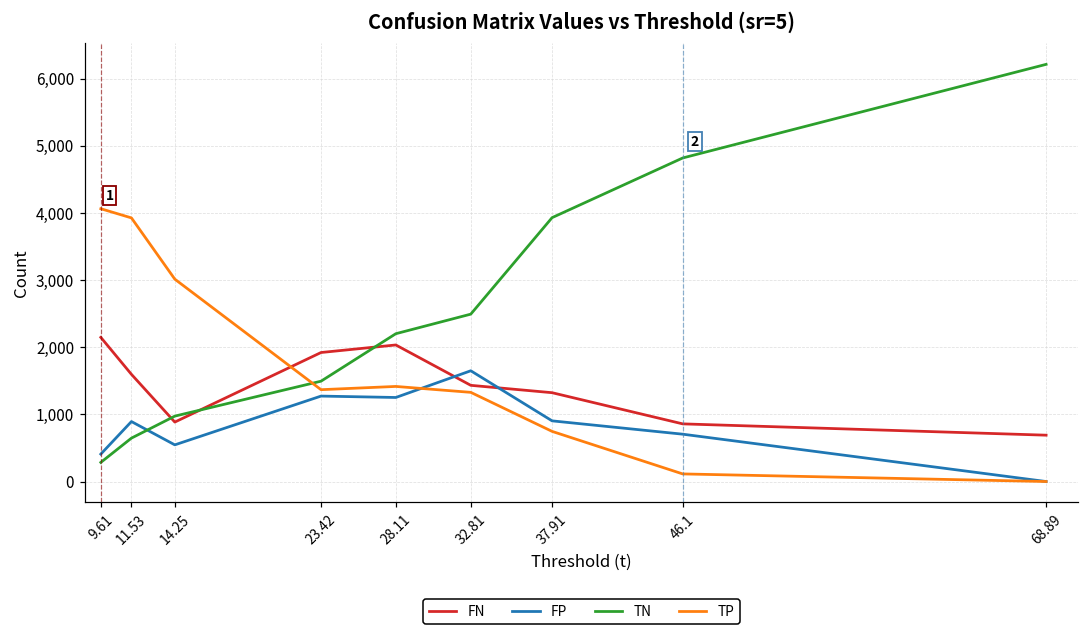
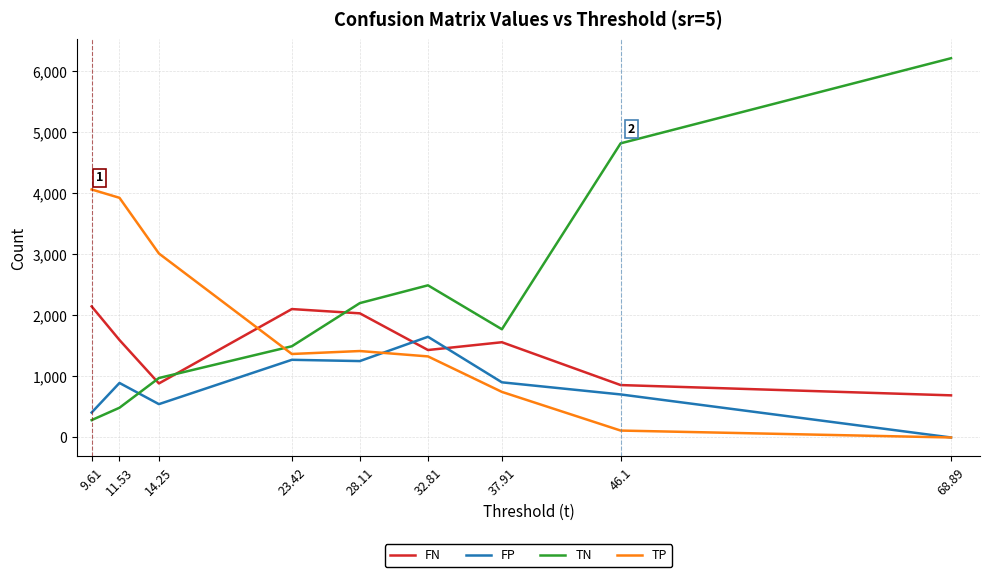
  {
    "FN": {
      "9.61": "2,100",
      "11.53": "1,600",
      "14.25": "900",
-     "23.42": "1,900",
+     "23.42": "2,100",
      "28.11": "2,000",
      "32.81": "1,400",
-     "37.91": "1,300",
+     "37.91": "1,600",
      "46.1": "900",
      "68.89": "700"
    },
    "FP": {
      "9.61": "400",
      "11.53": "900",
      "14.25": "500",
      "23.42": "1,300",
      "28.11": "1,300",
      "32.81": "1,600",
      "37.91": "900",
      "46.1": "700"
    },
    "TN": {
      "9.61": "300",
-     "11.53": "600",
+     "11.53": "500",
      "14.25": "1,000",
      "23.42": "1,500",
      "28.11": "2,200",
      "32.81": "2,500",
-     "37.91": "3,900",
+     "37.91": "1,800",
      "68.89": "6,200"
    },
    "TP": {
      "11.53": "3,900",
      "14.25": "3,000",
      "23.42": "1,400",
      "28.11": "1,400",
      "32.81": "1,300",
      "37.91": "700",
      "46.1": "100"
    }
  }
